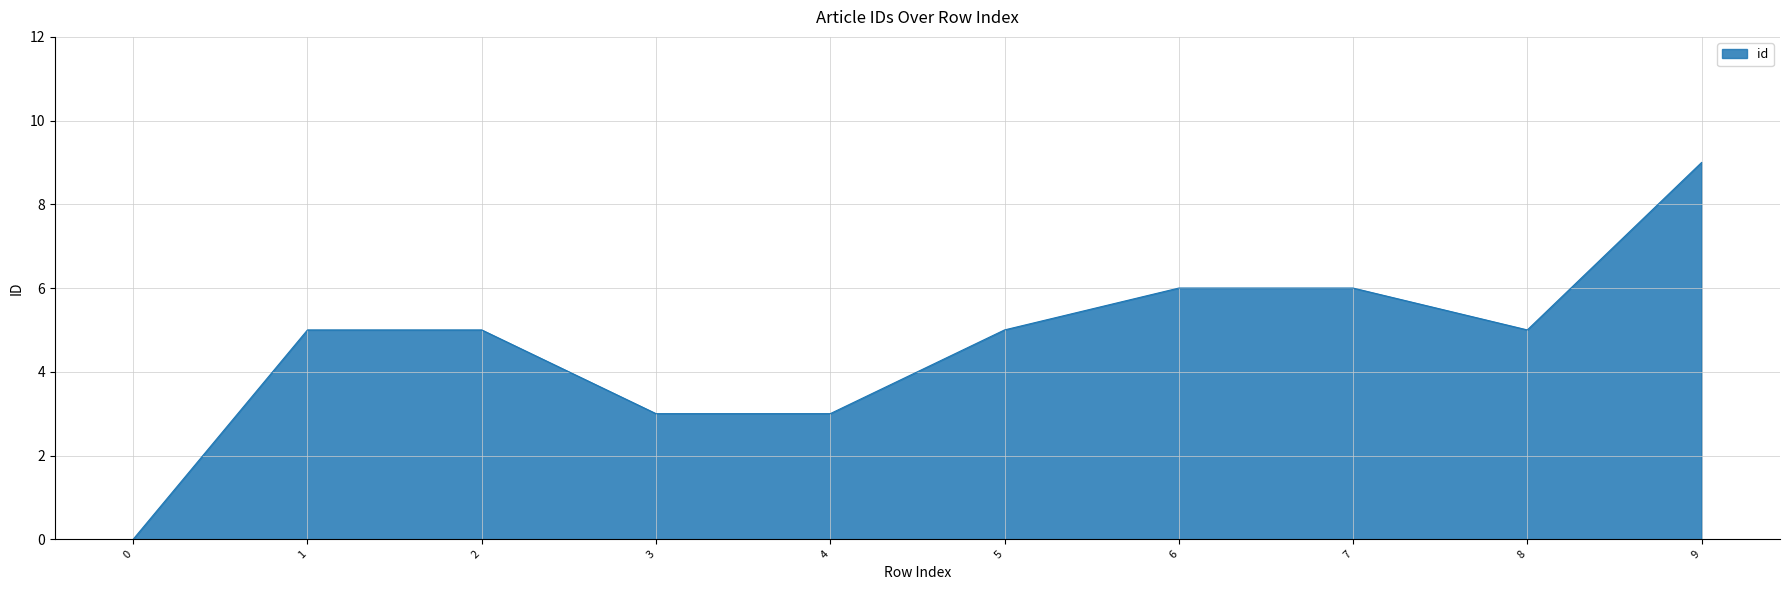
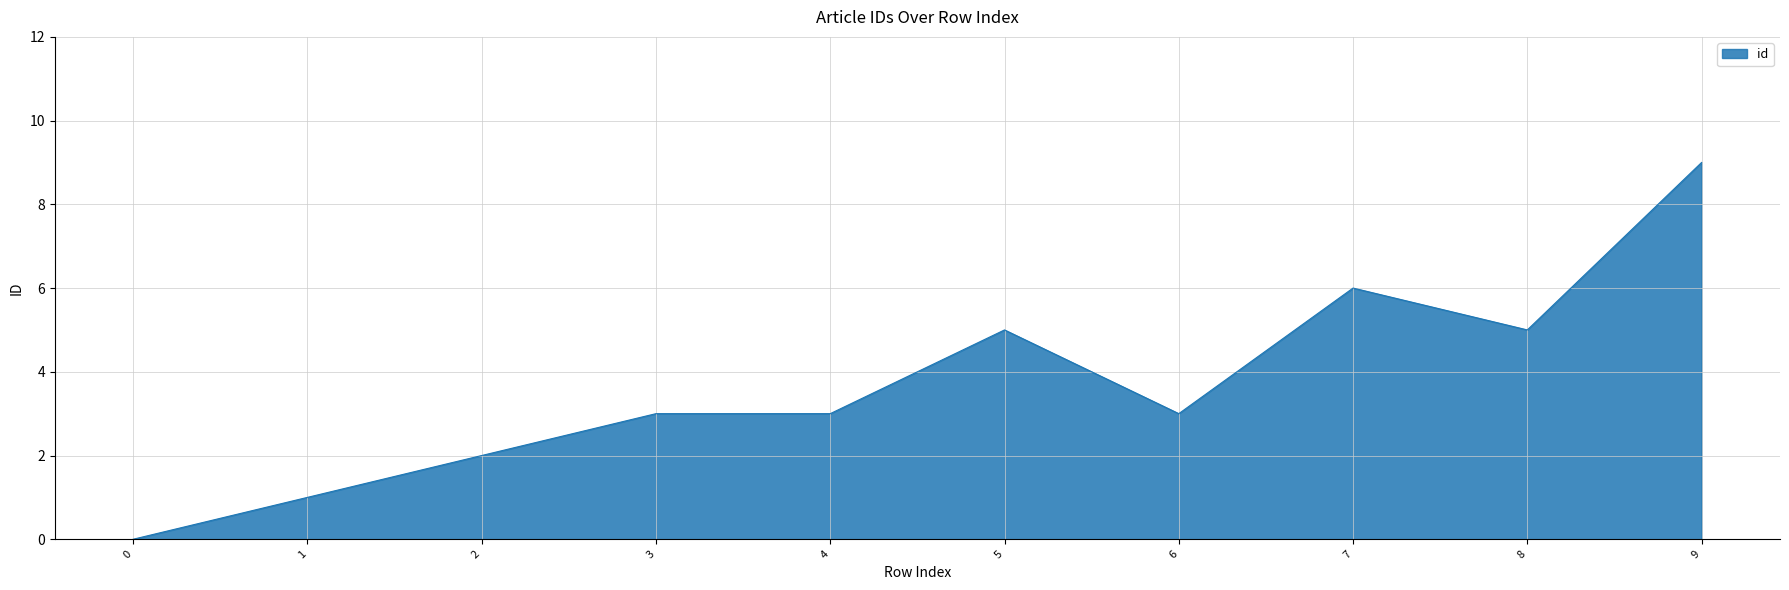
  {
    "0": 0,
-   "1": 5,
-   "2": 5,
+   "1": 1,
+   "2": 2,
    "3": 3,
    "4": 3,
    "5": 5,
-   "6": 6,
+   "6": 3,
    "7": 6,
    "8": 5,
    "9": 9
  }
